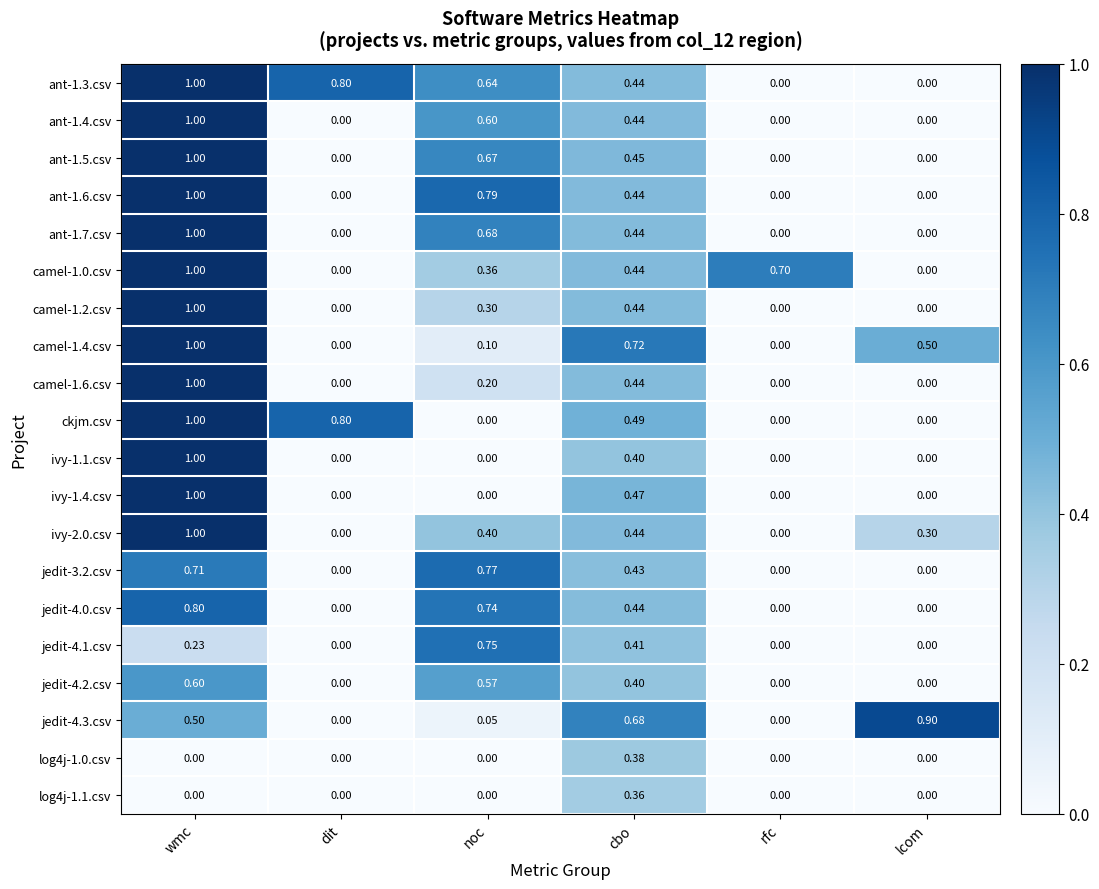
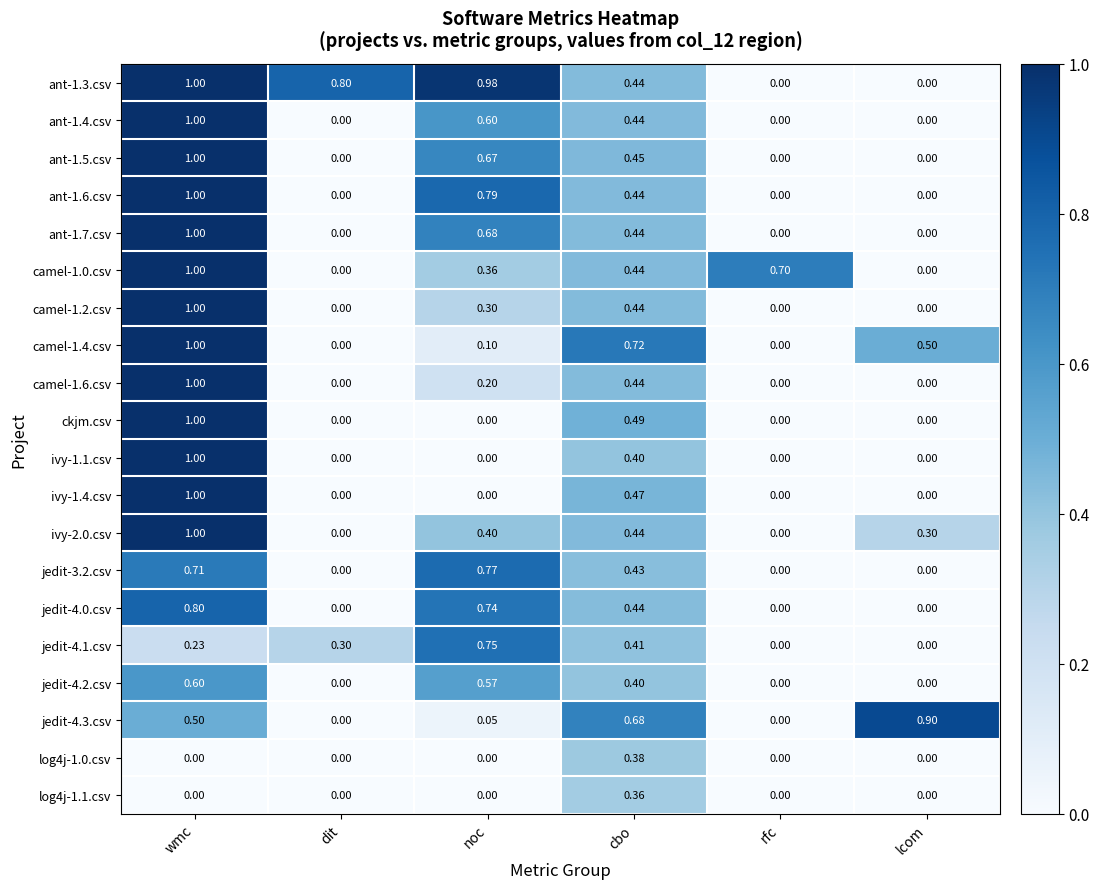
  {
    "ant-1.3.csv": {
      "wmc": 1.00,
      "dit": 0.80,
-     "noc": 0.64,
+     "noc": 0.98,
      "cbo": 0.44,
      "rfc": 0.00,
      "lcom": 0.00
    },
    "ant-1.4.csv": {
      "wmc": 1.00,
      "dit": 0.00,
      "noc": 0.60,
      "cbo": 0.44,
      "rfc": 0.00,
      "lcom": 0.00
    },
    "ant-1.5.csv": {
      "wmc": 1.00,
      "dit": 0.00,
      "noc": 0.67,
      "cbo": 0.45,
      "rfc": 0.00,
      "lcom": 0.00
    },
    "ant-1.6.csv": {
      "wmc": 1.00,
      "dit": 0.00,
      "noc": 0.79,
      "cbo": 0.44,
      "rfc": 0.00,
      "lcom": 0.00
    },
    "ant-1.7.csv": {
      "wmc": 1.00,
      "dit": 0.00,
      "noc": 0.68,
      "cbo": 0.44,
      "rfc": 0.00,
      "lcom": 0.00
    },
    "camel-1.0.csv": {
      "wmc": 1.00,
      "dit": 0.00,
      "noc": 0.36,
      "cbo": 0.44,
      "rfc": 0.70,
      "lcom": 0.00
    },
    "camel-1.2.csv": {
      "wmc": 1.00,
      "dit": 0.00,
      "noc": 0.30,
      "cbo": 0.44,
      "rfc": 0.00,
      "lcom": 0.00
    },
    "camel-1.4.csv": {
      "wmc": 1.00,
      "dit": 0.00,
      "noc": 0.10,
      "cbo": 0.72,
      "rfc": 0.00,
      "lcom": 0.50
    },
    "camel-1.6.csv": {
      "wmc": 1.00,
      "dit": 0.00,
      "noc": 0.20,
      "cbo": 0.44,
      "rfc": 0.00,
      "lcom": 0.00
    },
    "ckjm.csv": {
      "wmc": 1.00,
-     "dit": 0.80,
+     "dit": 0.00,
      "noc": 0.00,
      "cbo": 0.49,
      "rfc": 0.00,
      "lcom": 0.00
    },
    "ivy-1.1.csv": {
      "wmc": 1.00,
      "dit": 0.00,
      "noc": 0.00,
      "cbo": 0.40,
      "rfc": 0.00,
      "lcom": 0.00
    },
    "ivy-1.4.csv": {
      "wmc": 1.00,
      "dit": 0.00,
      "noc": 0.00,
      "cbo": 0.47,
      "rfc": 0.00,
      "lcom": 0.00
    },
    "ivy-2.0.csv": {
      "wmc": 1.00,
      "dit": 0.00,
      "noc": 0.40,
      "cbo": 0.44,
      "rfc": 0.00,
      "lcom": 0.30
    },
    "jedit-3.2.csv": {
      "wmc": 0.71,
      "dit": 0.00,
      "noc": 0.77,
      "cbo": 0.43,
      "rfc": 0.00,
      "lcom": 0.00
    },
    "jedit-4.0.csv": {
      "wmc": 0.80,
      "dit": 0.00,
      "noc": 0.74,
      "cbo": 0.44,
      "rfc": 0.00,
      "lcom": 0.00
    },
    "jedit-4.1.csv": {
      "wmc": 0.23,
-     "dit": 0.00,
+     "dit": 0.30,
      "noc": 0.75,
      "cbo": 0.41,
      "rfc": 0.00,
      "lcom": 0.00
    },
    "jedit-4.2.csv": {
      "wmc": 0.60,
      "dit": 0.00,
      "noc": 0.57,
      "cbo": 0.40,
      "rfc": 0.00,
      "lcom": 0.00
    },
    "jedit-4.3.csv": {
      "wmc": 0.50,
      "dit": 0.00,
      "noc": 0.05,
      "cbo": 0.68,
      "rfc": 0.00,
      "lcom": 0.90
    },
    "log4j-1.0.csv": {
      "wmc": 0.00,
      "dit": 0.00,
      "noc": 0.00,
      "cbo": 0.38,
      "rfc": 0.00,
      "lcom": 0.00
    },
    "log4j-1.1.csv": {
      "wmc": 0.00,
      "dit": 0.00,
      "noc": 0.00,
      "cbo": 0.36,
      "rfc": 0.00,
      "lcom": 0.00
    }
  }
